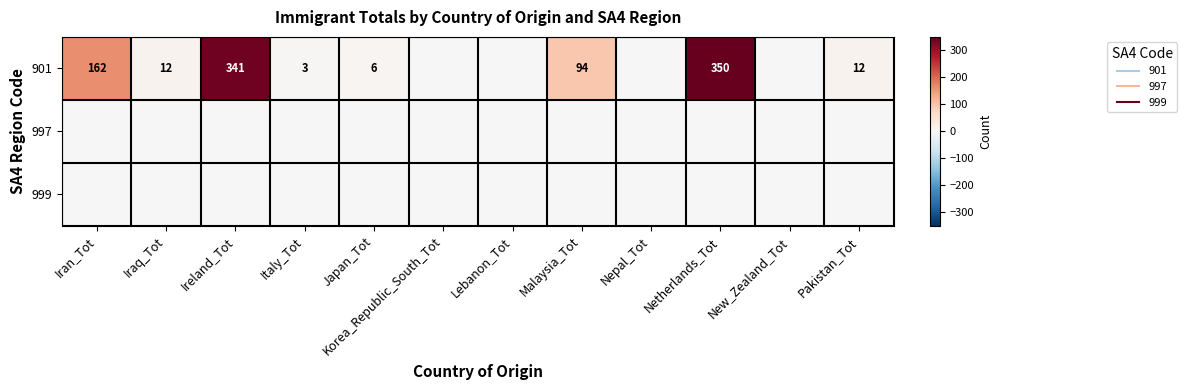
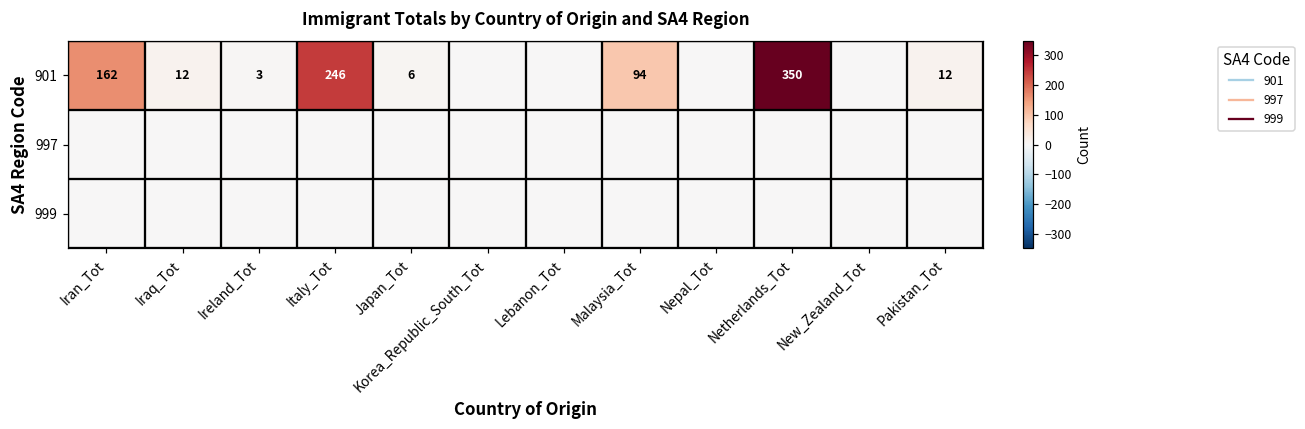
  {
    "901": {
      "Iran_Tot": 162,
      "Iraq_Tot": 12,
-     "Ireland_Tot": 341,
-     "Italy_Tot": 3,
+     "Ireland_Tot": 3,
+     "Italy_Tot": 246,
      "Japan_Tot": 6,
      "Malaysia_Tot": 94,
      "Netherlands_Tot": 350,
      "Pakistan_Tot": 12
    }
  }
